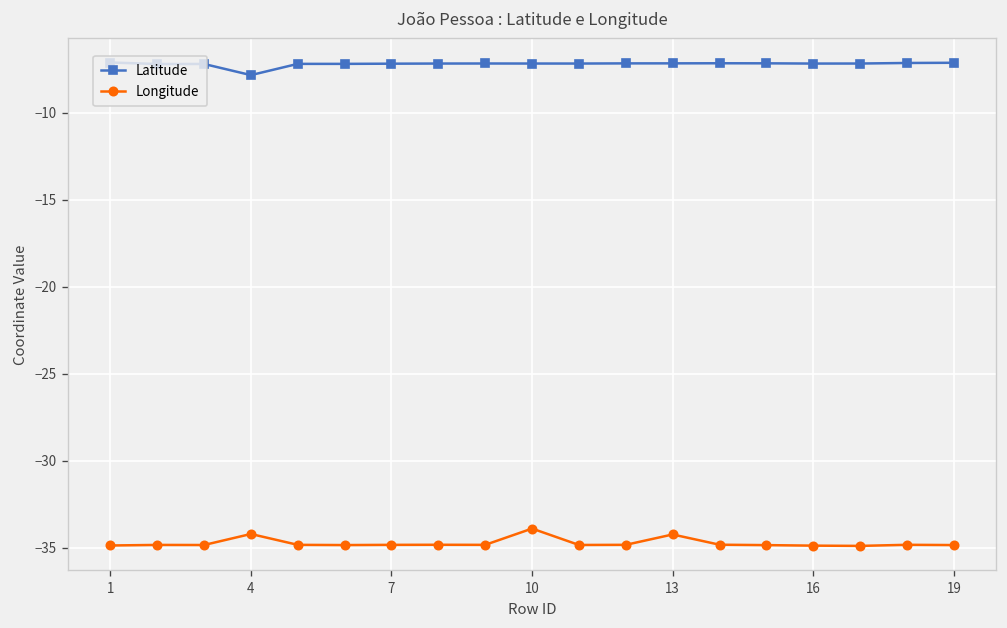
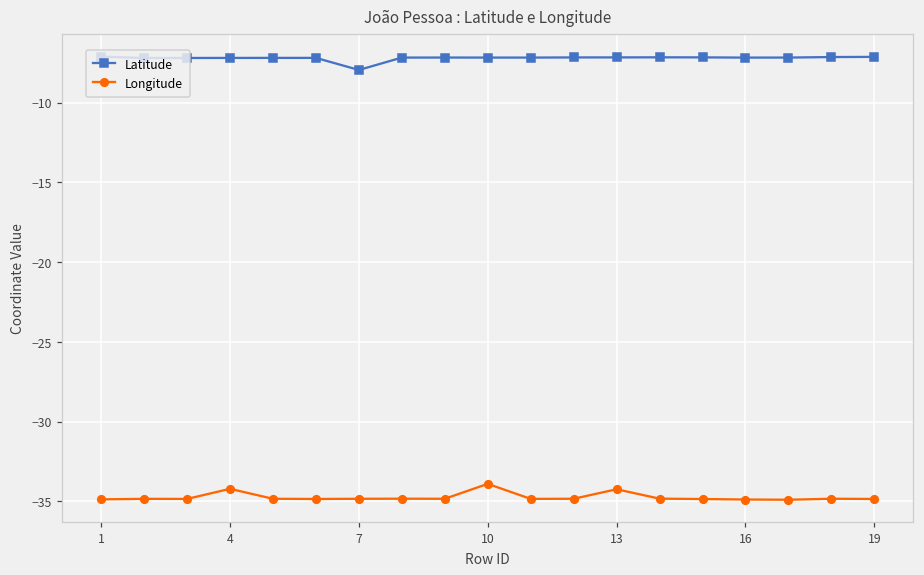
  {
    "Latitude": {
-     "4": -7.8,
-     "7": -7.2,
+     "4": -7.2,
+     "7": -8.0,
      "10": -7.2,
      "13": -7.2,
      "16": -7.2,
      "19": -7.1
    },
    "Longitude": {
      "1": -34.9,
      "4": -34.2,
      "7": -34.8,
      "10": -33.9,
      "13": -34.2,
      "16": -34.9,
      "19": -34.9
    }
  }
